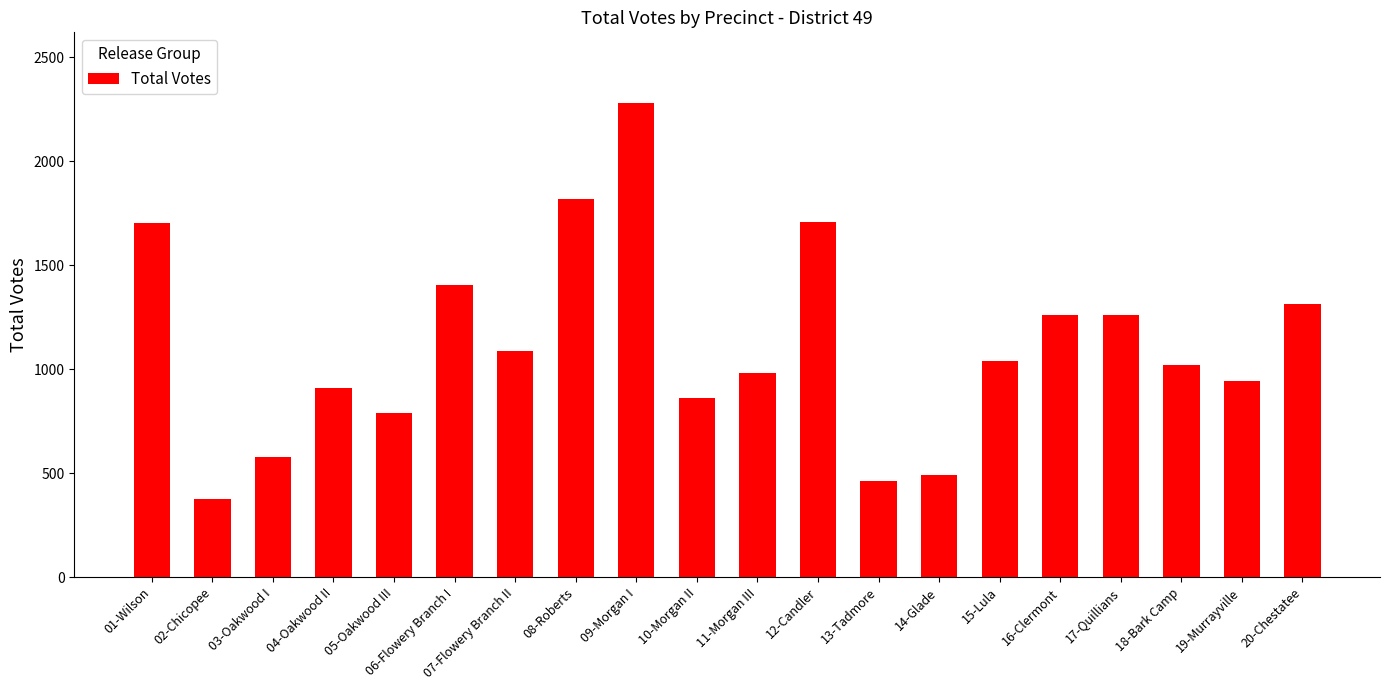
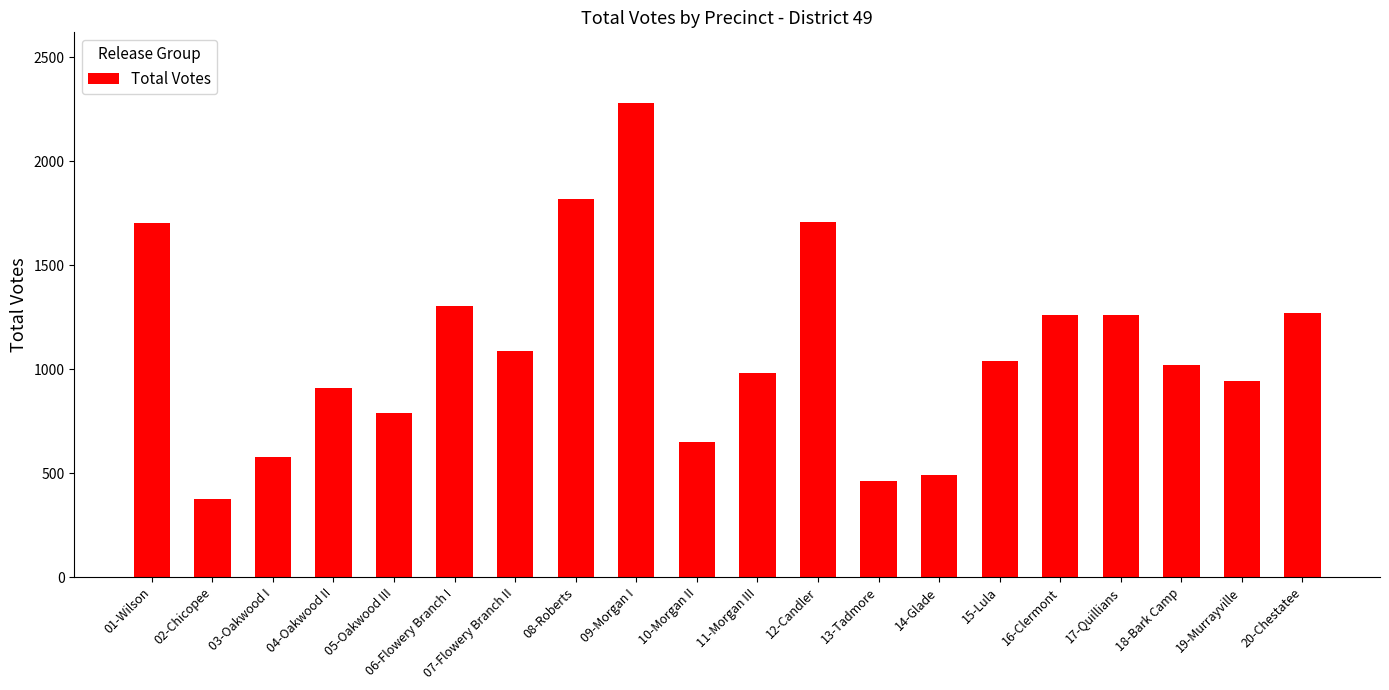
  {
    "01-Wilson": 1710,
    "02-Chicopee": 380,
    "03-Oakwood I": 580,
    "04-Oakwood II": 910,
    "05-Oakwood III": 790,
-   "06-Flowery Branch I": 1410,
+   "06-Flowery Branch I": 1300,
    "07-Flowery Branch II": 1090,
    "08-Roberts": 1820,
    "09-Morgan I": 2280,
-   "10-Morgan II": 860,
+   "10-Morgan II": 650,
    "11-Morgan III": 980,
    "12-Candler": 1710,
    "13-Tadmore": 460,
    "14-Glade": 490,
    "15-Lula": 1040,
    "16-Clermont": 1260,
    "17-Quillians": 1260,
    "18-Bark Camp": 1020,
    "19-Murrayville": 940,
-   "20-Chestatee": 1310
+   "20-Chestatee": 1270
  }
